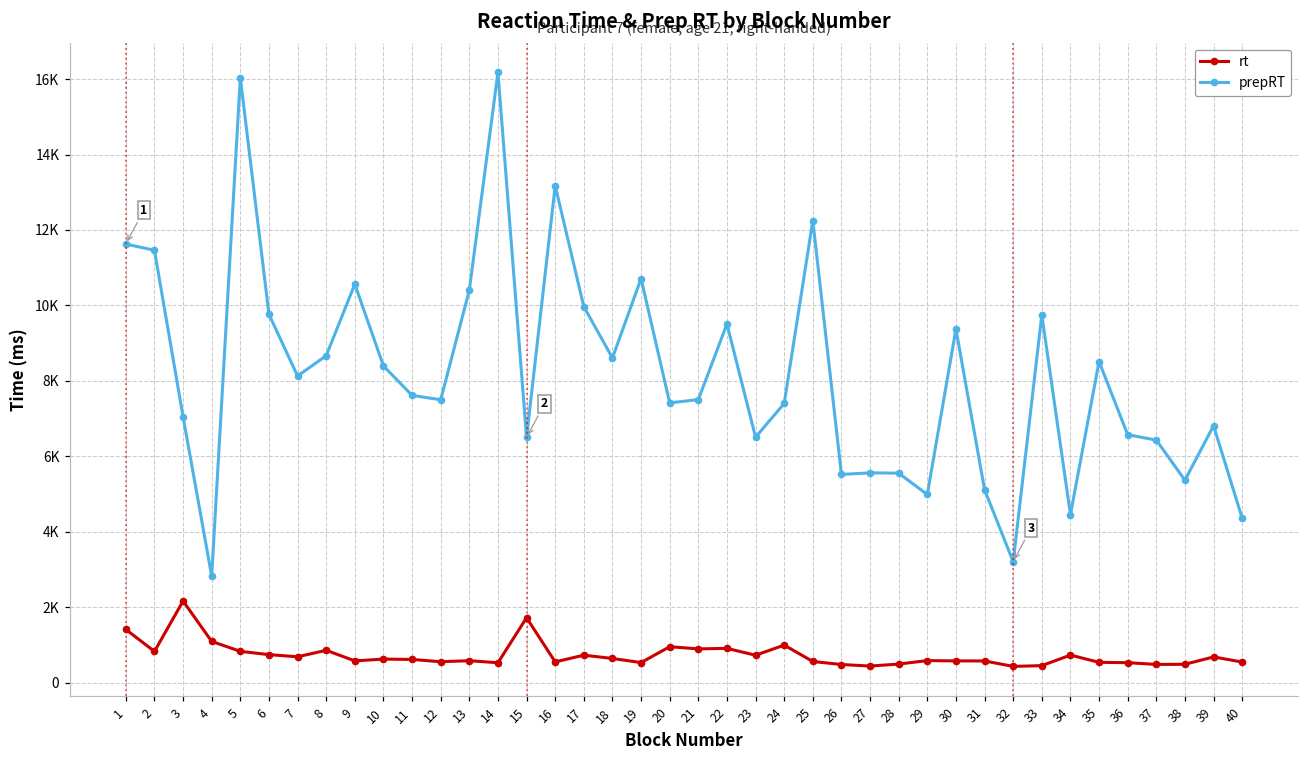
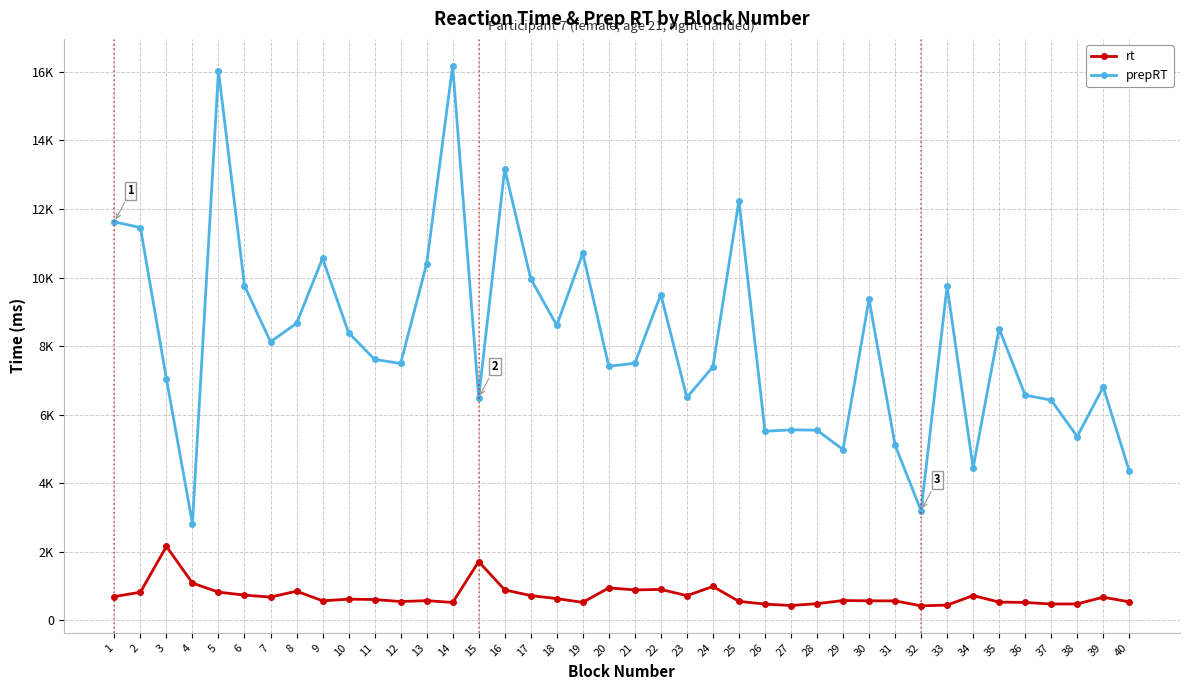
  {
    "rt": {
-     "1": 1400,
+     "1": 700,
      "2": 800,
      "3": 2200,
      "4": 1100,
      "5": 800,
      "6": 700,
      "7": 700,
      "8": 900,
      "9": 600,
      "10": 600,
      "11": 600,
      "12": 600,
      "13": 600,
      "14": 500,
      "15": 1700,
-     "16": 500,
+     "16": 900,
      "17": 700,
      "18": 600,
      "19": 500,
      "20": 900,
      "21": 900,
      "22": 900,
      "23": 700,
      "24": 1000,
      "25": 600,
      "26": 500,
      "27": 400,
      "28": 500,
      "29": 600,
      "30": 600,
      "31": 600,
      "32": 400,
      "33": 400,
      "34": 700,
      "35": 500,
      "36": 500,
      "37": 500,
      "38": 500,
      "39": 700,
      "40": 500
    },
    "prepRT": {
      "2": 11500,
      "3": 7000,
      "4": 2800,
      "5": 16000,
      "6": 9800,
      "7": 8100,
      "8": 8700,
      "9": 10600,
      "10": 8400,
      "11": 7600,
      "12": 7500,
      "13": 10400,
      "14": 16200,
      "16": 13200,
      "17": 10000,
      "18": 8600,
      "19": 10700,
      "20": 7400,
      "21": 7500,
      "22": 9500,
      "23": 6500,
      "24": 7400,
      "25": 12200,
      "26": 5500,
      "27": 5600,
      "28": 5600,
      "29": 5000,
      "30": 9400,
      "31": 5100,
      "33": 9700,
      "34": 4500,
      "35": 8500,
      "36": 6600,
      "37": 6400,
      "38": 5400,
      "39": 6800,
      "40": 4400
    }
  }
